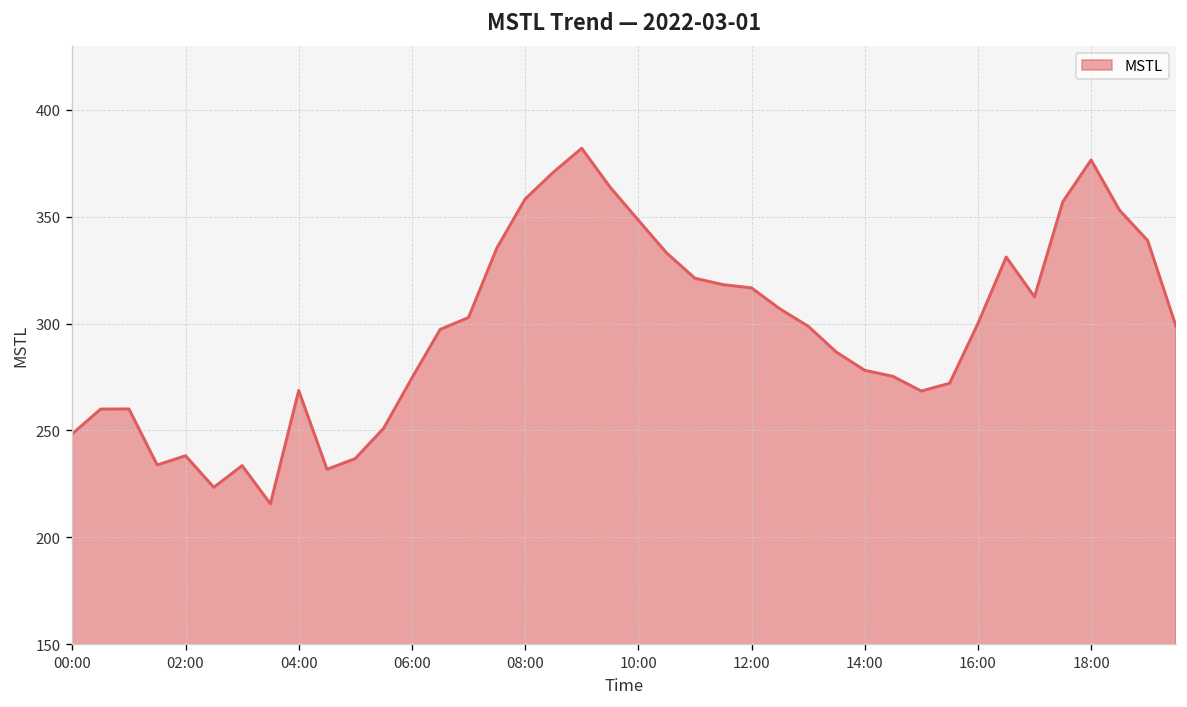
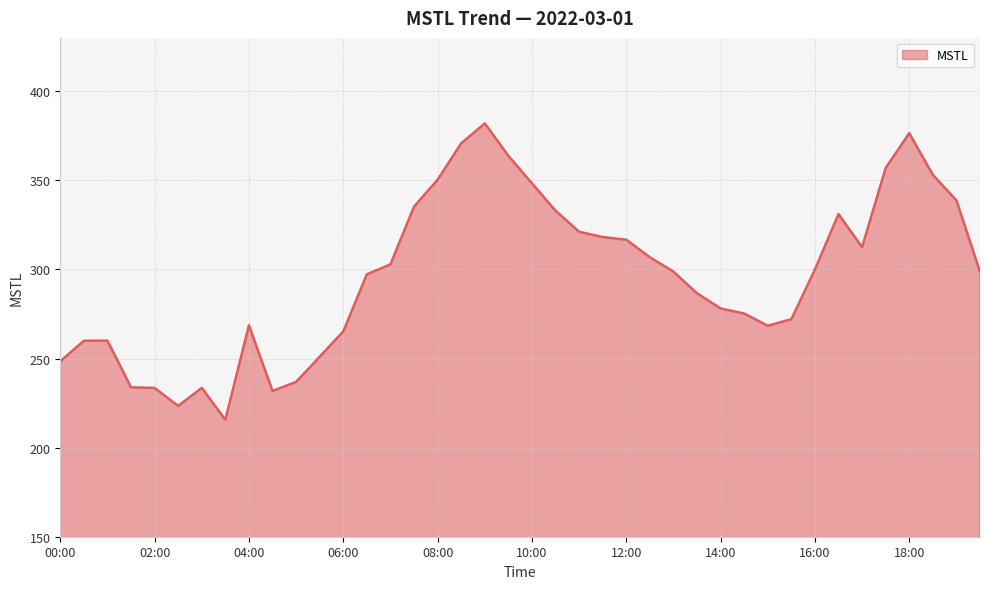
  {
    "00:00": 248,
-   "02:00": 238,
+   "02:00": 234,
    "04:00": 269,
-   "06:00": 275,
-   "08:00": 358,
+   "06:00": 265,
+   "08:00": 350,
    "10:00": 348,
    "12:00": 317,
    "14:00": 278,
    "16:00": 300,
    "18:00": 377
  }
